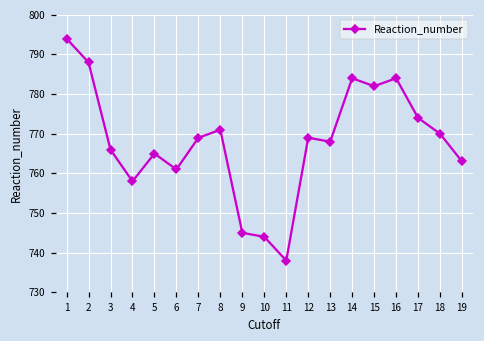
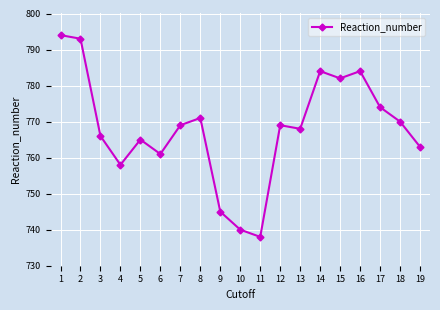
  {
    "1": 794,
-   "2": 788,
+   "2": 793,
    "3": 766,
    "4": 758,
    "5": 765,
    "6": 761,
    "7": 769,
    "8": 771,
    "9": 745,
-   "10": 744,
+   "10": 740,
    "11": 738,
    "12": 769,
    "13": 768,
    "14": 784,
    "15": 782,
    "16": 784,
    "17": 774,
    "18": 770,
    "19": 763
  }
